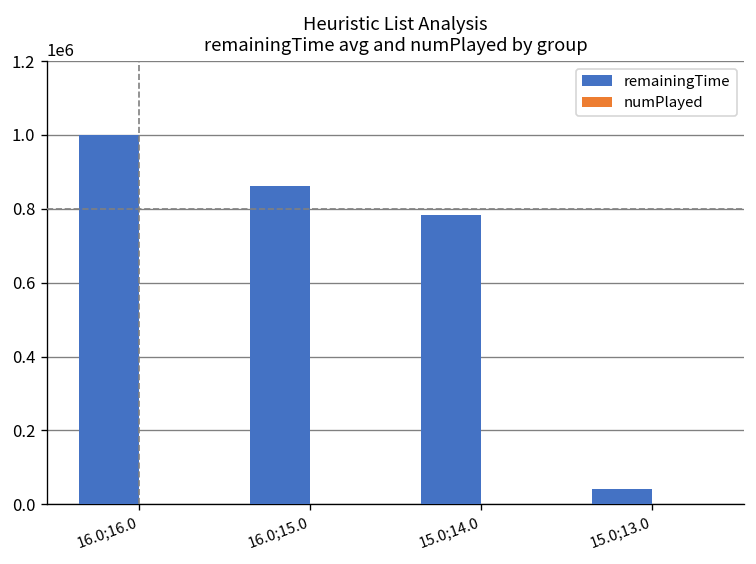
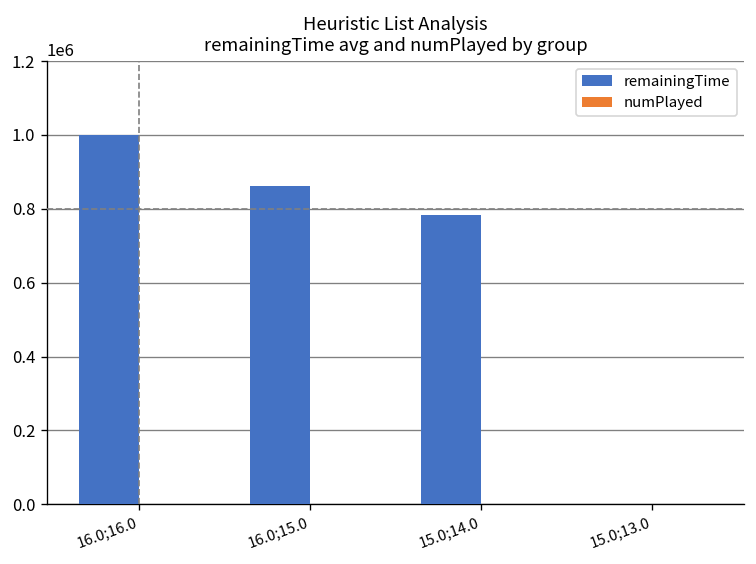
  {
    "remainingTime": {
      "16.0;16.0": 1000000,
      "16.0;15.0": 860000,
      "15.0;14.0": 780000,
-     "15.0;13.0": 40000
+     "15.0;13.0": 0
    }
  }
